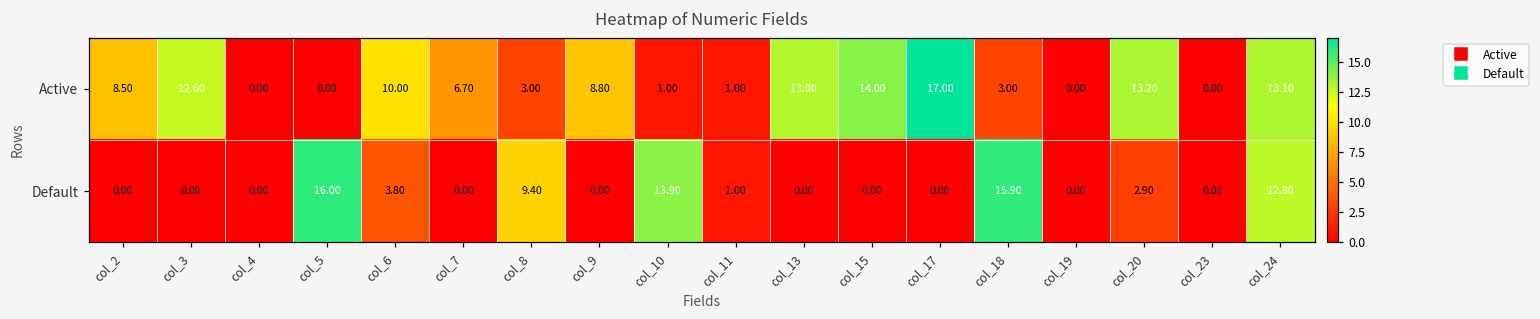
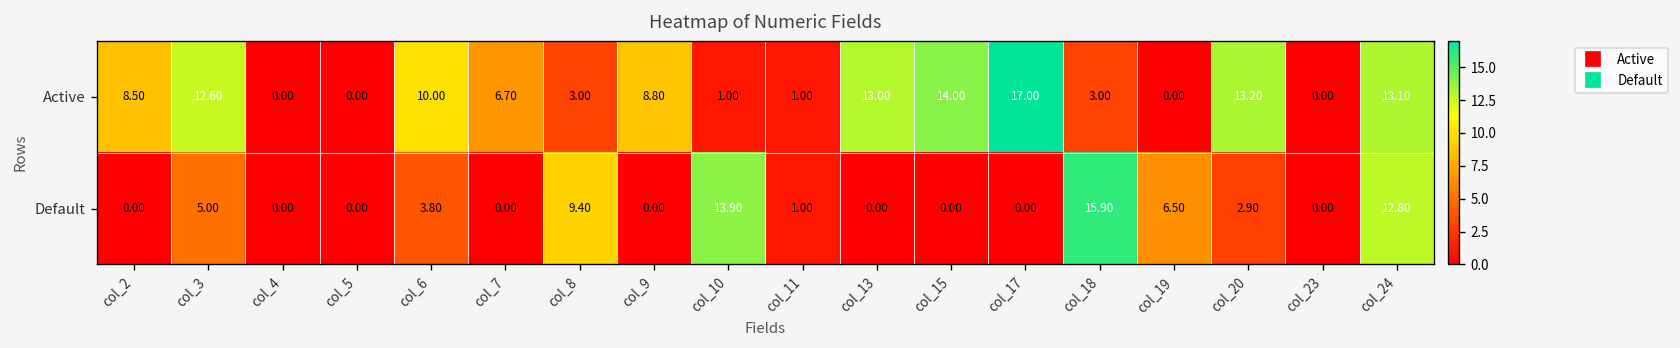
  {
    "Active": {
      "col_2": 8.50,
      "col_3": 12.60,
      "col_4": 0.00,
      "col_5": 0.00,
      "col_6": 10.00,
      "col_7": 6.70,
      "col_8": 3.00,
      "col_9": 8.80,
      "col_10": 1.00,
      "col_11": 1.00,
      "col_13": 13.00,
      "col_15": 14.00,
      "col_17": 17.00,
      "col_18": 3.00,
      "col_19": 0.00,
      "col_20": 13.20,
      "col_23": 0.00,
      "col_24": 13.10
    },
    "Default": {
      "col_2": 0.00,
-     "col_3": 0.00,
+     "col_3": 5.00,
      "col_4": 0.00,
-     "col_5": 16.00,
+     "col_5": 0.00,
      "col_6": 3.80,
      "col_7": 0.00,
      "col_8": 9.40,
      "col_9": 0.00,
      "col_10": 13.90,
      "col_11": 1.00,
      "col_13": 0.00,
      "col_15": 0.00,
      "col_17": 0.00,
      "col_18": 15.90,
-     "col_19": 0.00,
+     "col_19": 6.50,
      "col_20": 2.90,
      "col_23": 0.00,
      "col_24": 12.80
    }
  }
